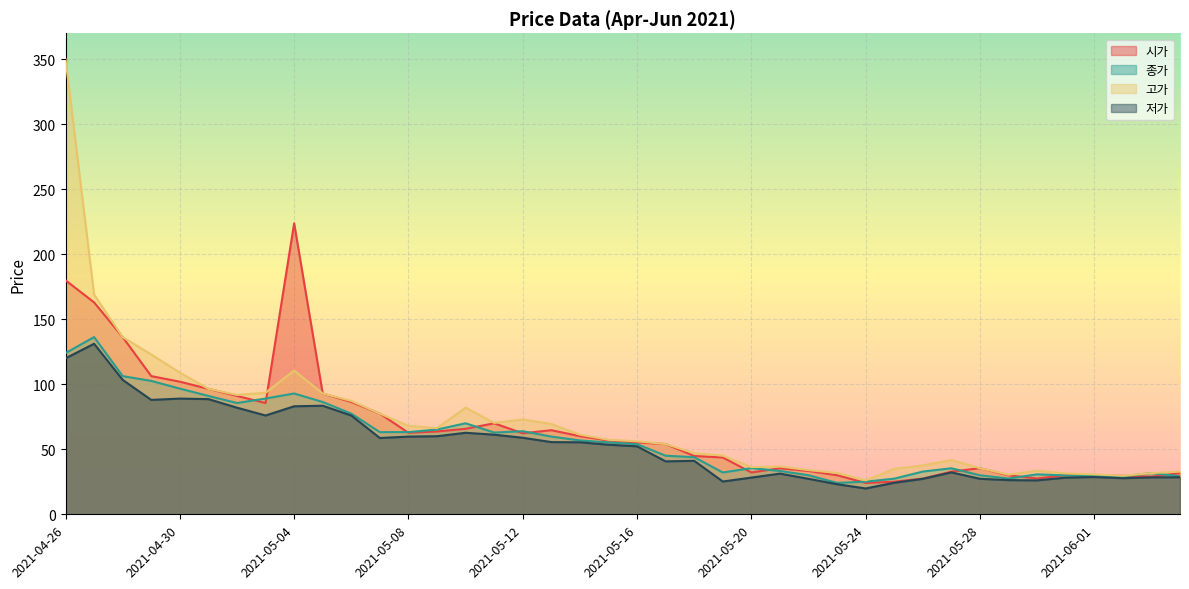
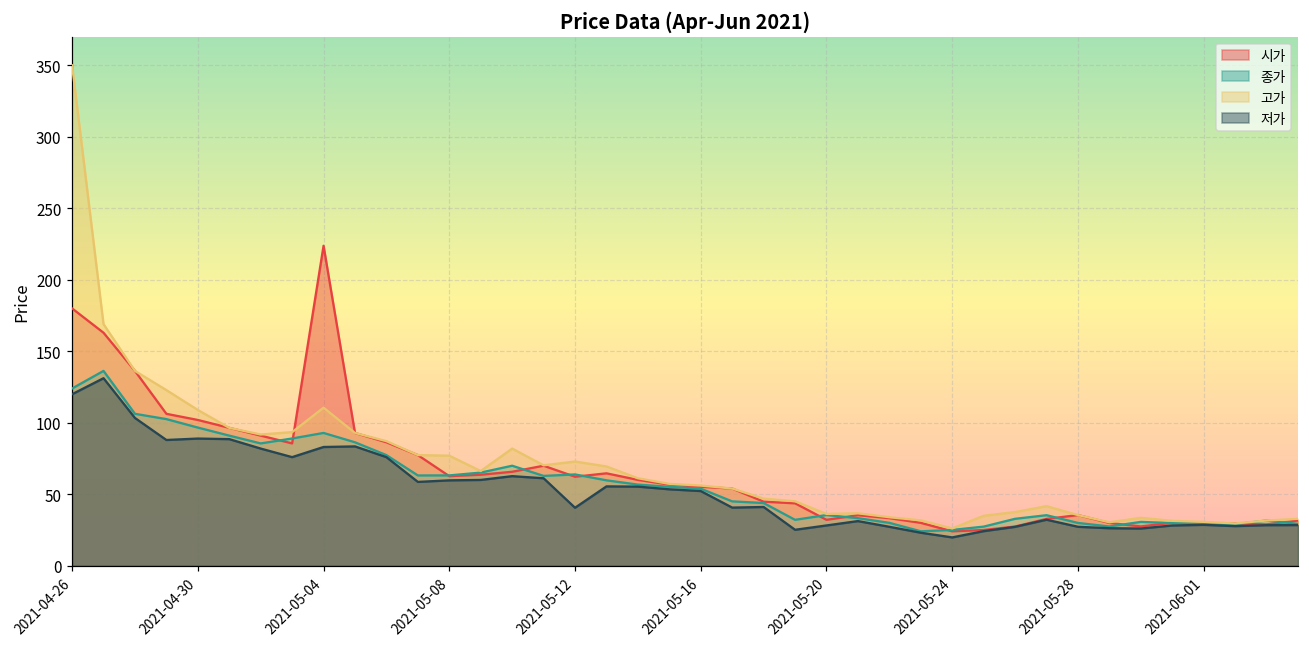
  {
    "시가": {
      "2021-04-26": 180,
      "2021-04-30": 102,
      "2021-05-04": 224,
      "2021-05-20": 32
    },
    "종가": {
      "2021-04-26": 124,
      "2021-04-30": 97,
      "2021-05-04": 93,
      "2021-05-28": 30
    },
    "고가": {
      "2021-04-26": 350,
      "2021-04-30": 109,
      "2021-05-04": 111,
-     "2021-05-08": 68,
+     "2021-05-08": 77,
      "2021-05-12": 73
    },
    "저가": {
      "2021-04-26": 120,
      "2021-04-30": 89,
      "2021-05-04": 83,
      "2021-05-08": 60,
-     "2021-05-12": 59,
+     "2021-05-12": 41,
      "2021-05-20": 28,
      "2021-05-24": 20,
      "2021-05-28": 27
    }
  }
